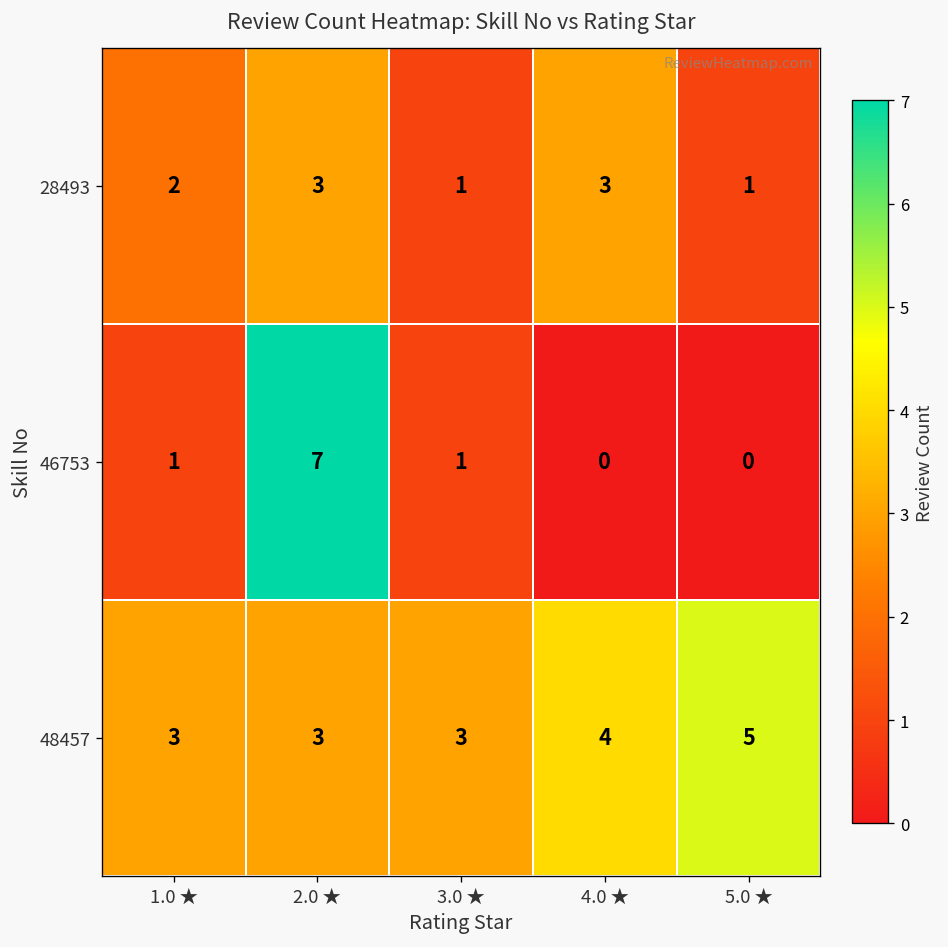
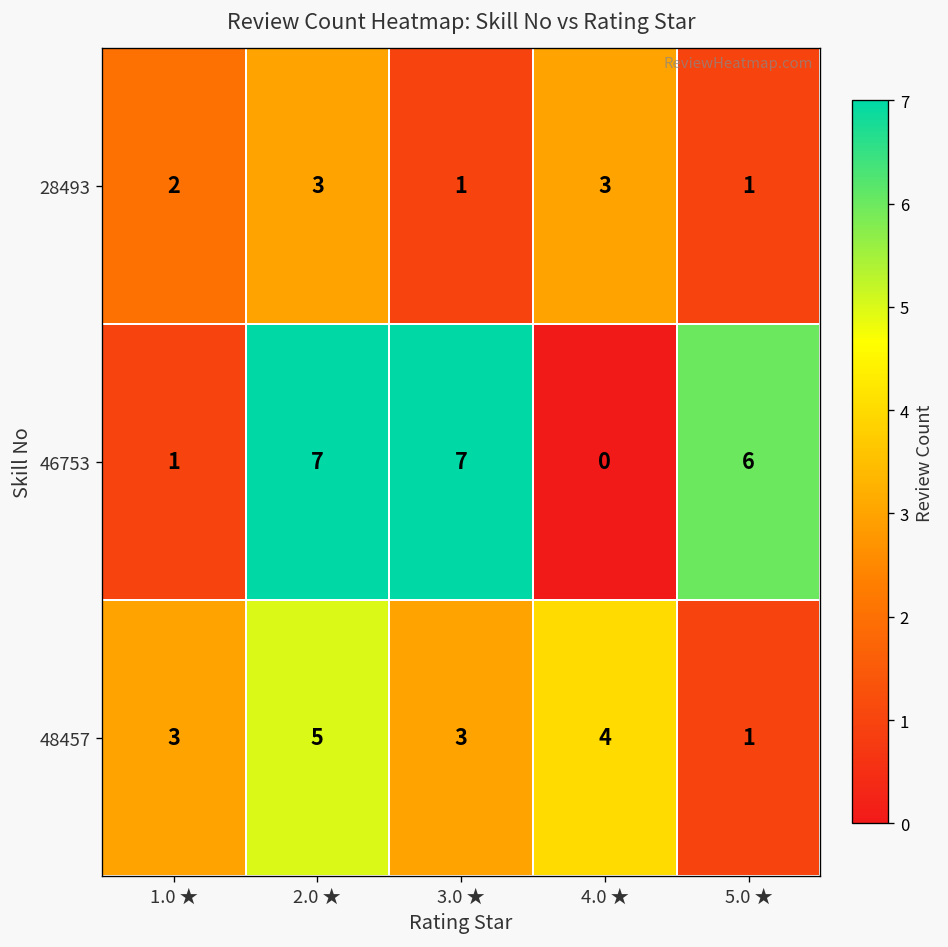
  {
    "28493": {
      "1.0 ★": 2,
      "2.0 ★": 3,
      "3.0 ★": 1,
      "4.0 ★": 3
    },
    "46753": {
      "1.0 ★": 1,
      "2.0 ★": 7,
-     "3.0 ★": 1,
+     "3.0 ★": 7,
      "4.0 ★": 0,
-     "5.0 ★": 0
+     "5.0 ★": 6
    },
    "48457": {
      "1.0 ★": 3,
-     "2.0 ★": 3,
+     "2.0 ★": 5,
      "3.0 ★": 3,
      "4.0 ★": 4,
-     "5.0 ★": 5
+     "5.0 ★": 1
    }
  }
